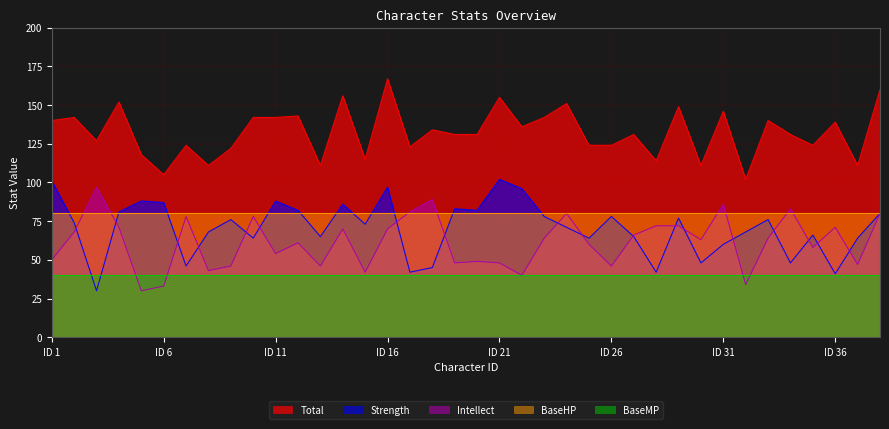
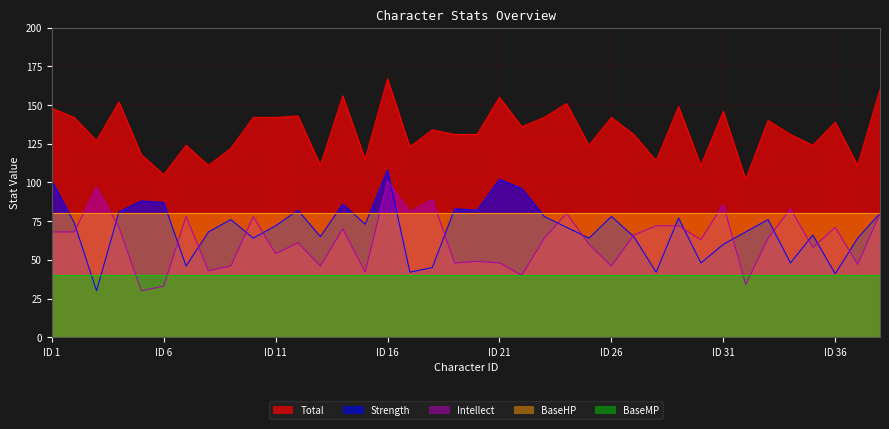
  {
    "Total": {
-     "ID 1": 140,
+     "ID 1": 148,
      "ID 6": 105,
      "ID 11": 142,
      "ID 16": 167,
      "ID 21": 155,
-     "ID 26": 124,
+     "ID 26": 142,
      "ID 31": 146,
      "ID 36": 139
    },
    "Strength": {
      "ID 1": 101,
      "ID 6": 87,
-     "ID 11": 88,
-     "ID 16": 97,
+     "ID 11": 72,
+     "ID 16": 108,
      "ID 21": 102,
      "ID 26": 78,
      "ID 31": 60
    },
    "Intellect": {
-     "ID 1": 50,
+     "ID 1": 68,
      "ID 6": 33,
      "ID 11": 54,
-     "ID 16": 70,
+     "ID 16": 101,
      "ID 21": 48,
      "ID 26": 46,
      "ID 31": 86,
      "ID 36": 71
    },
    "BaseHP": {
      "ID 1": 80,
      "ID 6": 80,
      "ID 11": 80,
      "ID 16": 80,
      "ID 21": 80,
      "ID 26": 80,
      "ID 31": 80,
      "ID 36": 80
    },
    "BaseMP": {
      "ID 1": 40,
      "ID 6": 40,
      "ID 11": 40,
      "ID 16": 40,
      "ID 21": 40,
      "ID 26": 40,
      "ID 31": 40
    }
  }
